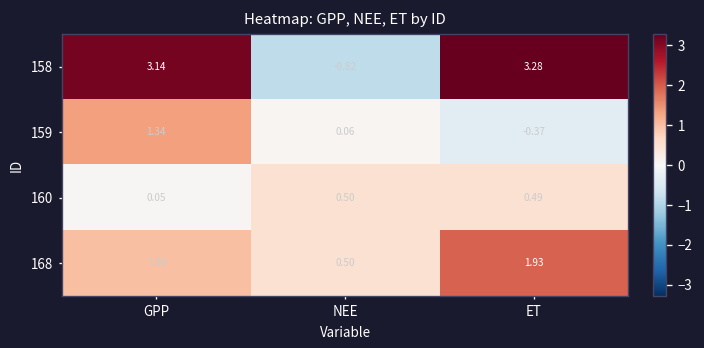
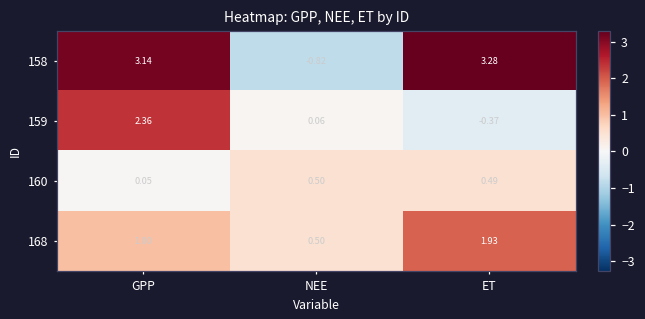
  {
    "158": {
      "GPP": 3.14,
      "ET": 3.28
    },
    "159": {
-     "GPP": 1.34
+     "GPP": 2.36
    },
    "168": {
      "ET": 1.93
    }
  }
